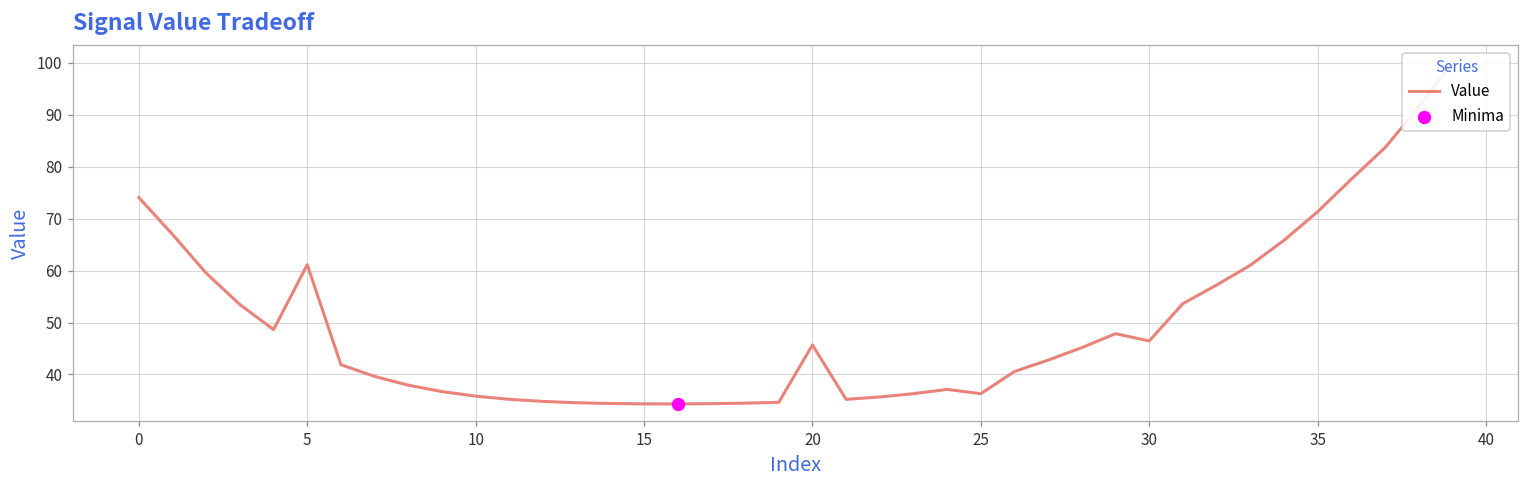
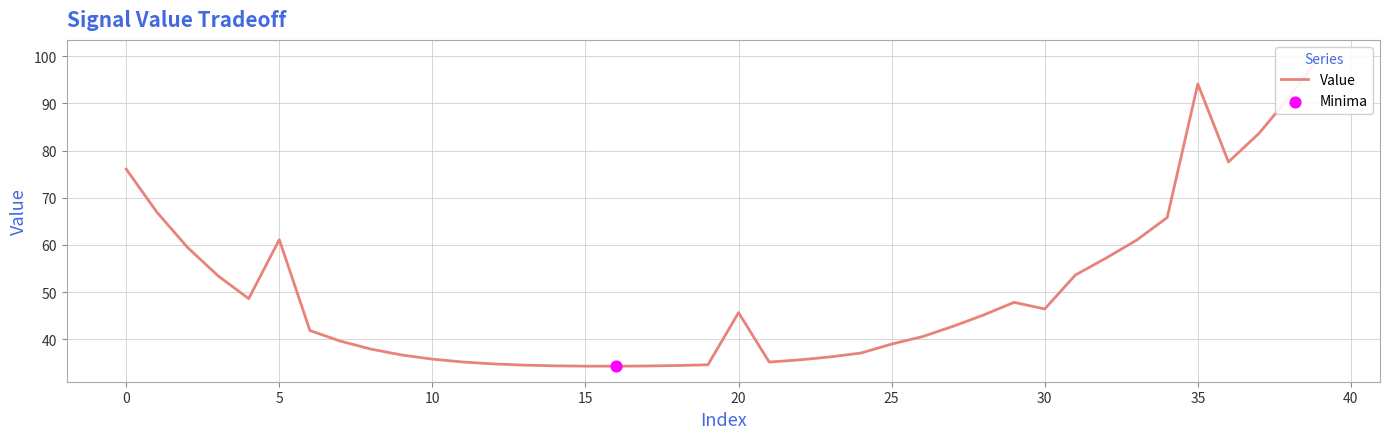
  {
    "Value": {
-     "0": 74,
+     "0": 76,
      "5": 61,
      "10": 36,
      "15": 34,
      "20": 46,
-     "25": 36,
+     "25": 39,
      "30": 46,
-     "35": 71
+     "35": 94
    }
  }
